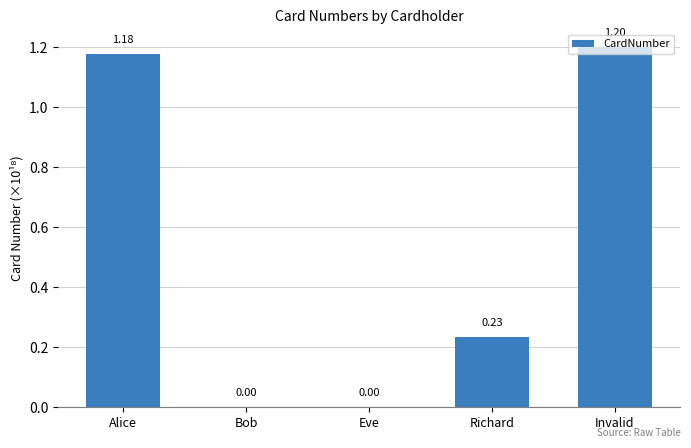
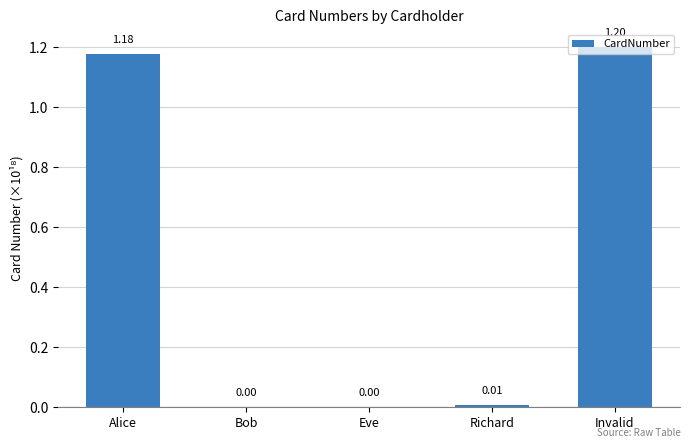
  {
    "Alice": 1.18,
    "Bob": 0.00,
    "Eve": 0.00,
-   "Richard": 0.23
+   "Richard": 0.01
  }
